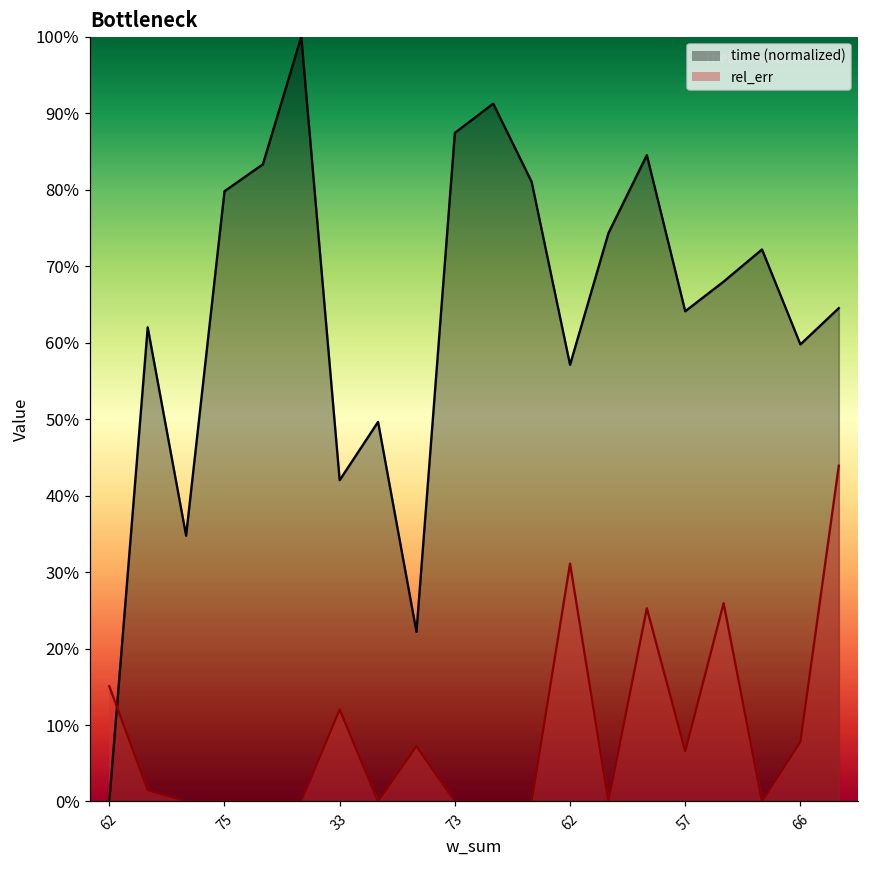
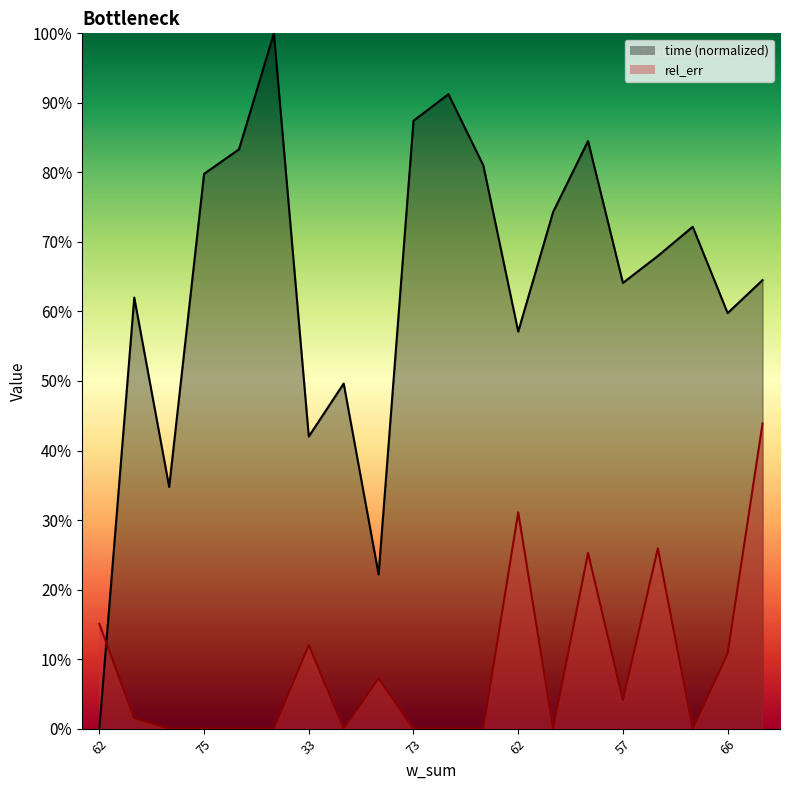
  {
    "rel_err": {
      "75": "0%",
      "33": "12%",
      "73": "0%",
-     "57": "7%",
-     "66": "8%"
+     "57": "4%",
+     "66": "11%"
    }
  }
